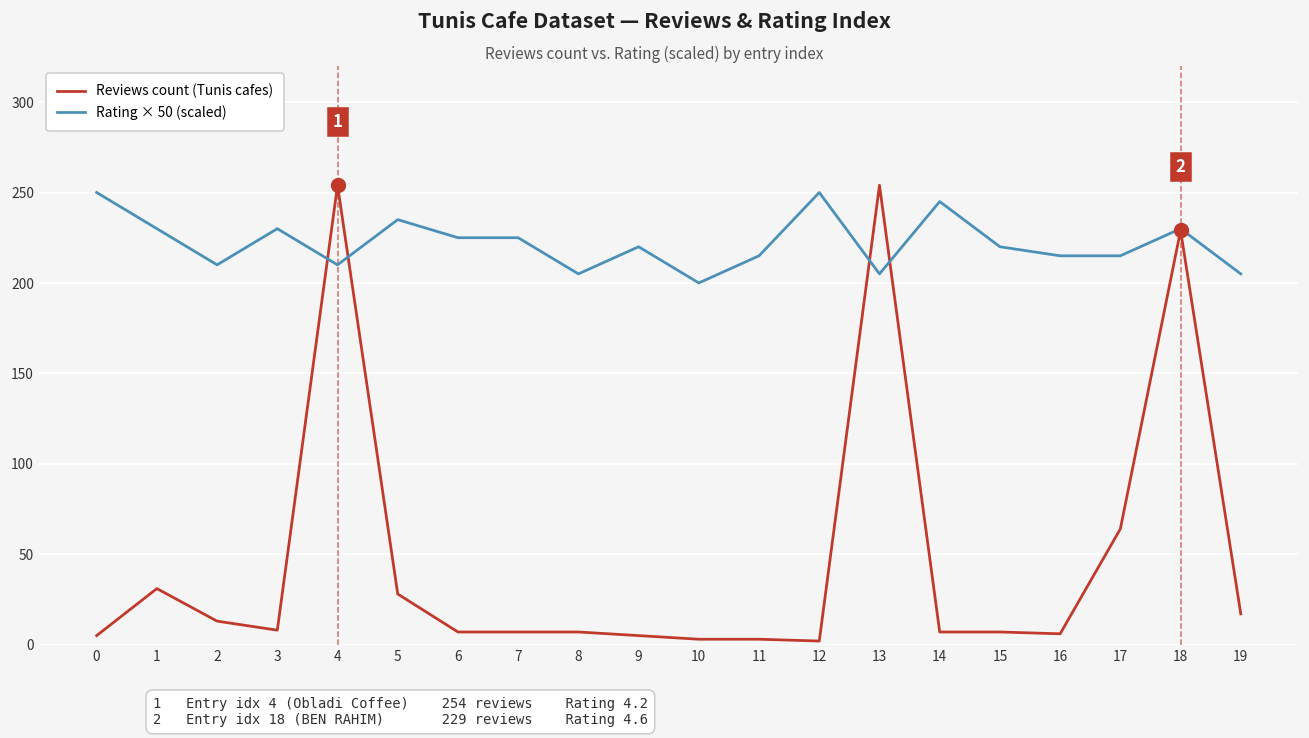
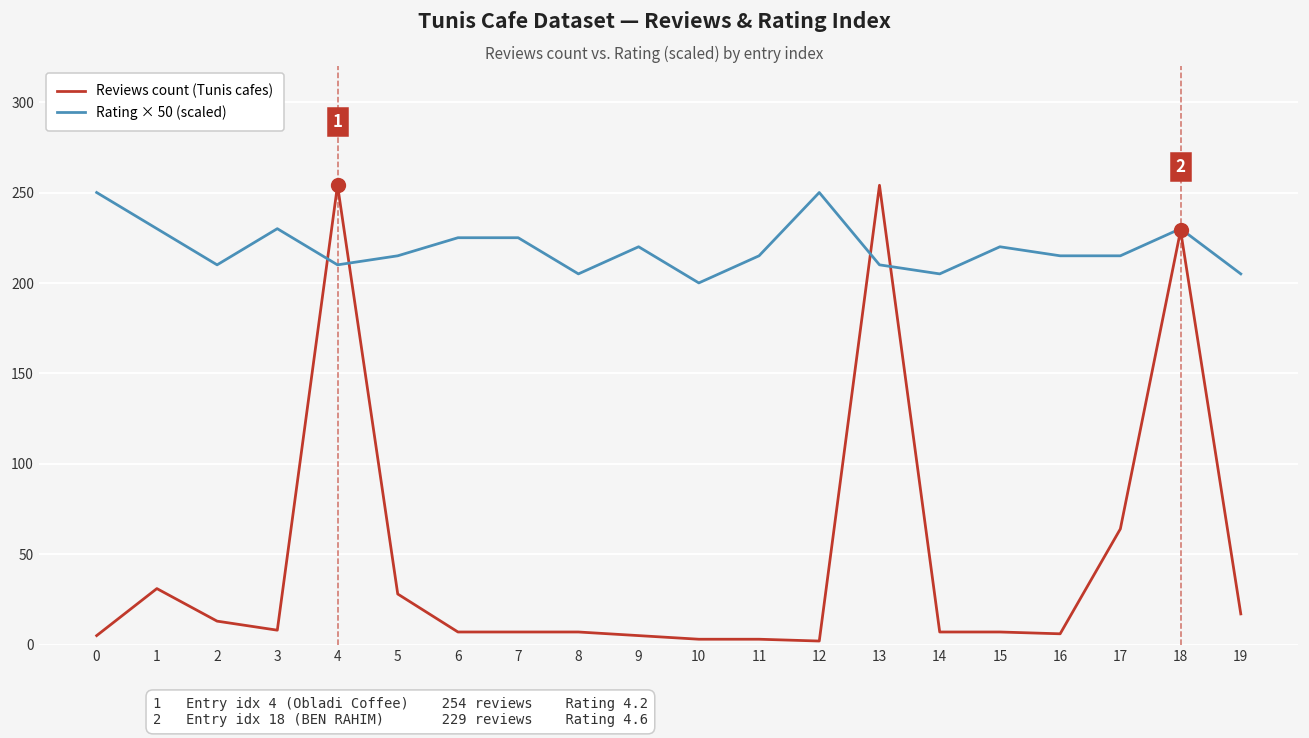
  {
    "Rating × 50 (scaled)": {
      "0": 250,
      "1": 230,
      "2": 210,
      "3": 230,
      "4": 210,
-     "5": 235,
+     "5": 215,
      "6": 225,
      "7": 225,
      "8": 205,
      "9": 220,
      "10": 200,
      "11": 215,
      "12": 250,
-     "13": 205,
-     "14": 245,
+     "13": 210,
+     "14": 205,
      "15": 220,
      "16": 215,
      "17": 215,
      "19": 205
    }
  }
